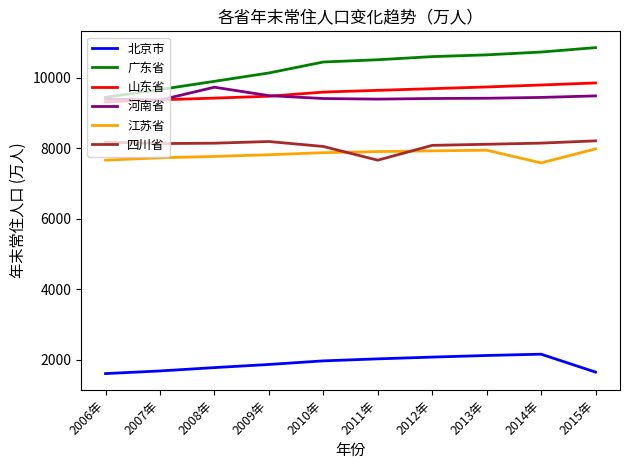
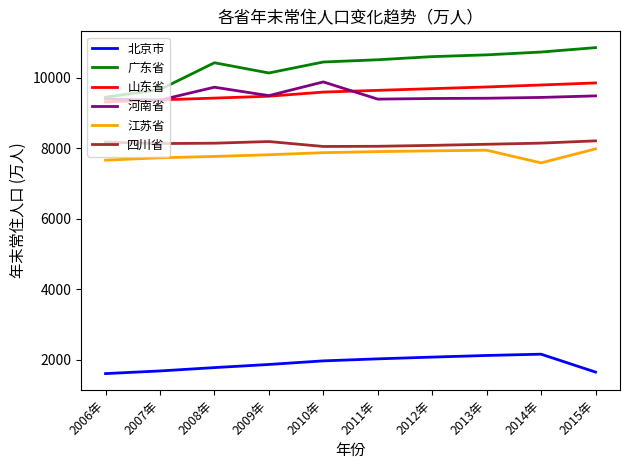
  {
    "北京市": {
      "2006年": 1600,
      "2007年": 1700,
      "2008年": 1800,
      "2009年": 1900,
      "2010年": 2000,
      "2011年": 2000,
      "2012年": 2100,
      "2013年": 2100,
      "2014年": 2200,
      "2015年": 1600
    },
    "广东省": {
-     "2008年": 9900,
+     "2008年": 10400,
      "2009年": 10100,
      "2010年": 10400,
      "2011年": 10500,
      "2012年": 10600,
      "2013年": 10600,
      "2014年": 10700,
      "2015年": 10800
    },
    "山东省": {
      "2008年": 9400,
      "2010年": 9600,
      "2011年": 9600,
      "2012年": 9700,
      "2013年": 9700,
      "2014年": 9800,
      "2015年": 9800
    },
    "河南省": {
      "2008年": 9700,
-     "2010年": 9400,
+     "2010年": 9900,
      "2011年": 9400,
      "2012年": 9400,
      "2013年": 9400,
      "2014年": 9400,
      "2015年": 9500
    },
    "江苏省": {
      "2006年": 7700,
      "2007年": 7700,
      "2008年": 7800,
      "2009年": 7800,
      "2010年": 7900,
      "2011年": 7900,
      "2012年": 7900,
      "2013年": 7900,
      "2014年": 7600,
      "2015年": 8000
    },
    "四川省": {
      "2008年": 8100,
      "2009年": 8200,
      "2010年": 8000,
-     "2011年": 7700,
+     "2011年": 8100,
      "2012年": 8100,
      "2013年": 8100,
      "2014年": 8100,
      "2015年": 8200
    }
  }
